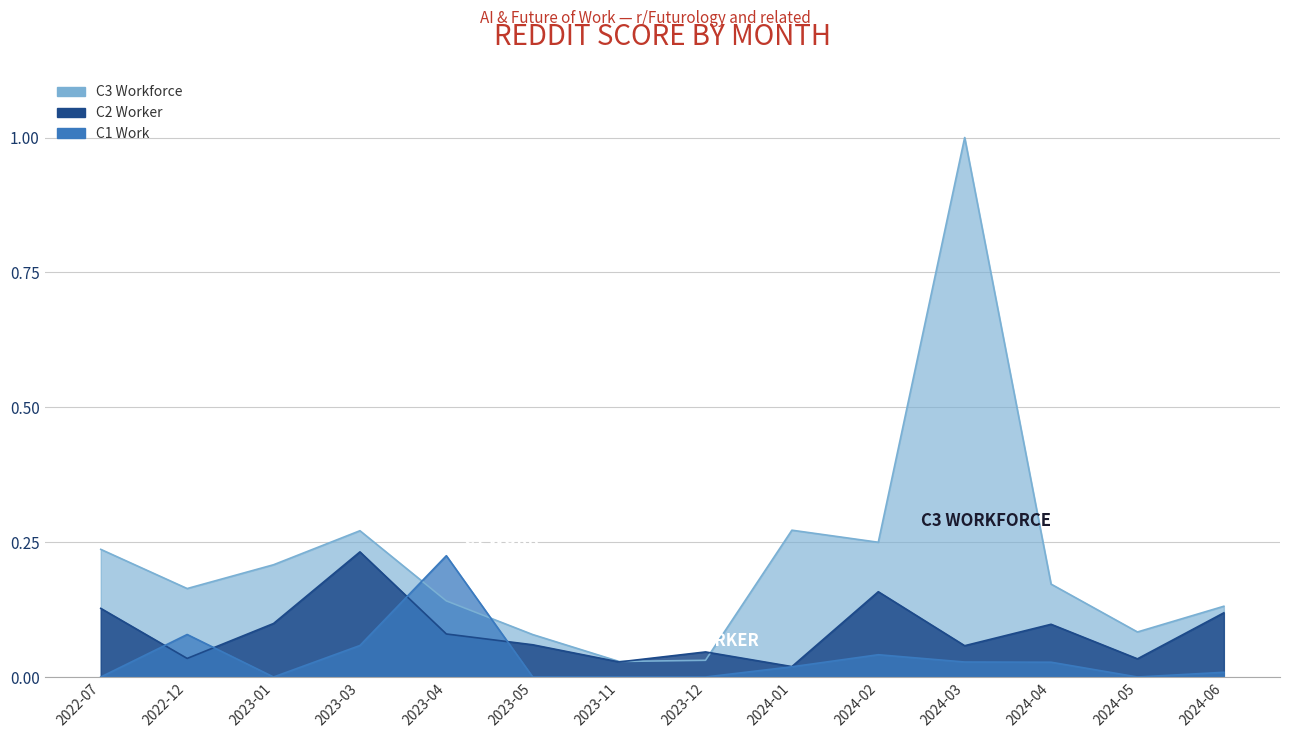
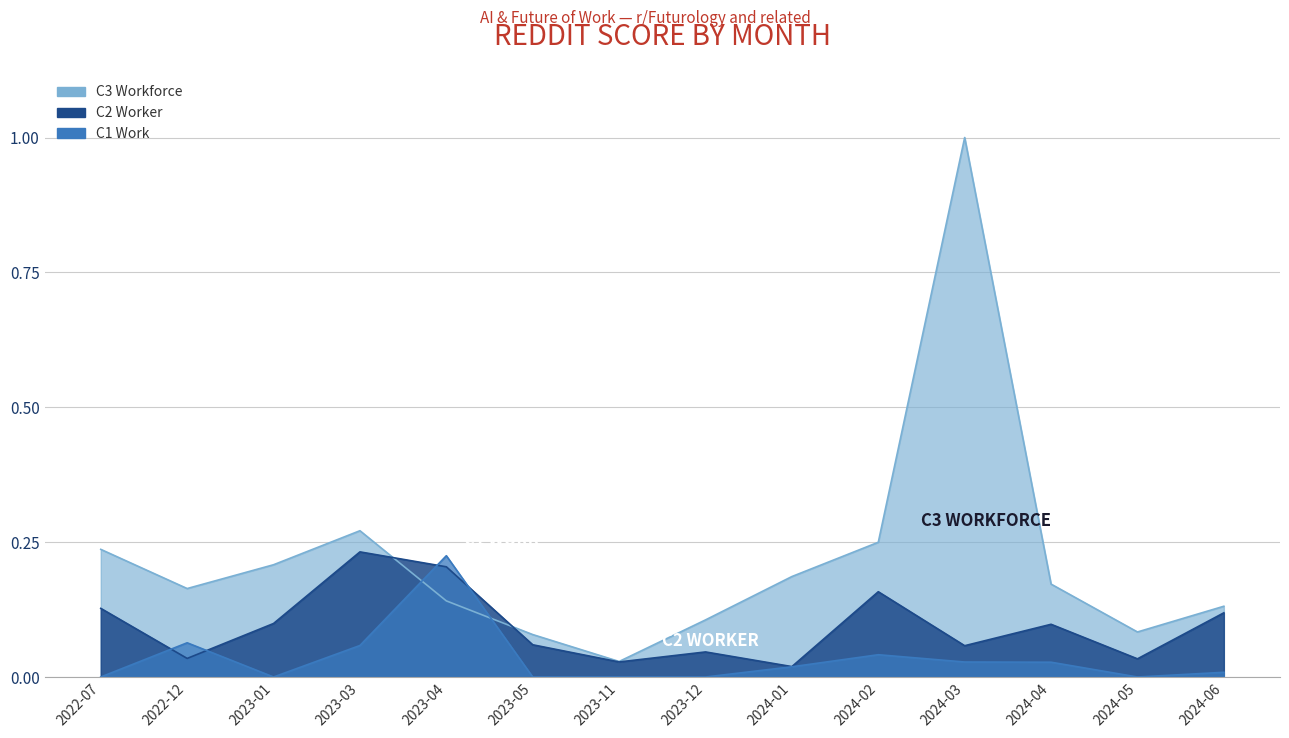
  {
    "C3 Workforce": {
      "2022-07": 0.24,
      "2022-12": 0.16,
      "2023-01": 0.21,
      "2023-03": 0.27,
      "2023-04": 0.14,
      "2023-05": 0.08,
-     "2023-12": 0.03,
-     "2024-01": 0.27,
+     "2023-12": 0.11,
+     "2024-01": 0.19,
      "2024-02": 0.25,
      "2024-03": 1.00,
      "2024-04": 0.17,
      "2024-05": 0.08,
      "2024-06": 0.13
    },
    "C2 Worker": {
      "2022-07": 0.13,
      "2022-12": 0.03,
      "2023-01": 0.10,
      "2023-03": 0.23,
-     "2023-04": 0.08,
+     "2023-04": 0.20,
      "2023-05": 0.06,
      "2023-12": 0.05,
      "2024-02": 0.16,
      "2024-03": 0.06,
      "2024-04": 0.10,
      "2024-05": 0.03,
      "2024-06": 0.12
    },
    "C1 Work": {
      "2022-07": 0.00,
-     "2022-12": 0.08,
+     "2022-12": 0.06,
      "2023-01": 0.00,
      "2023-03": 0.06,
      "2023-04": 0.22,
      "2023-05": 0.00,
      "2023-11": 0.00,
      "2023-12": 0.00,
      "2024-02": 0.04,
      "2024-03": 0.03,
      "2024-04": 0.03,
      "2024-05": 0.00,
      "2024-06": 0.01
    }
  }
